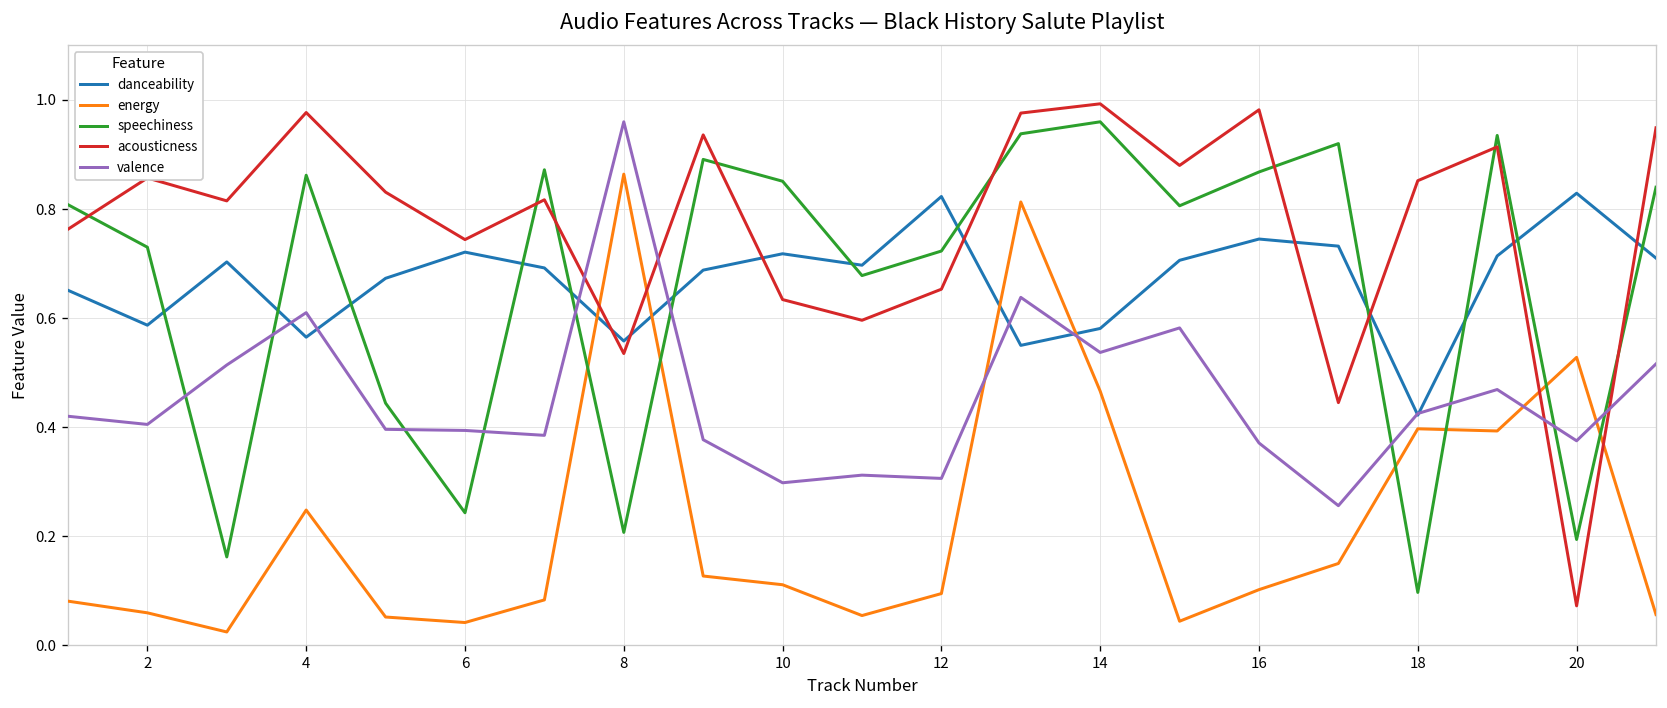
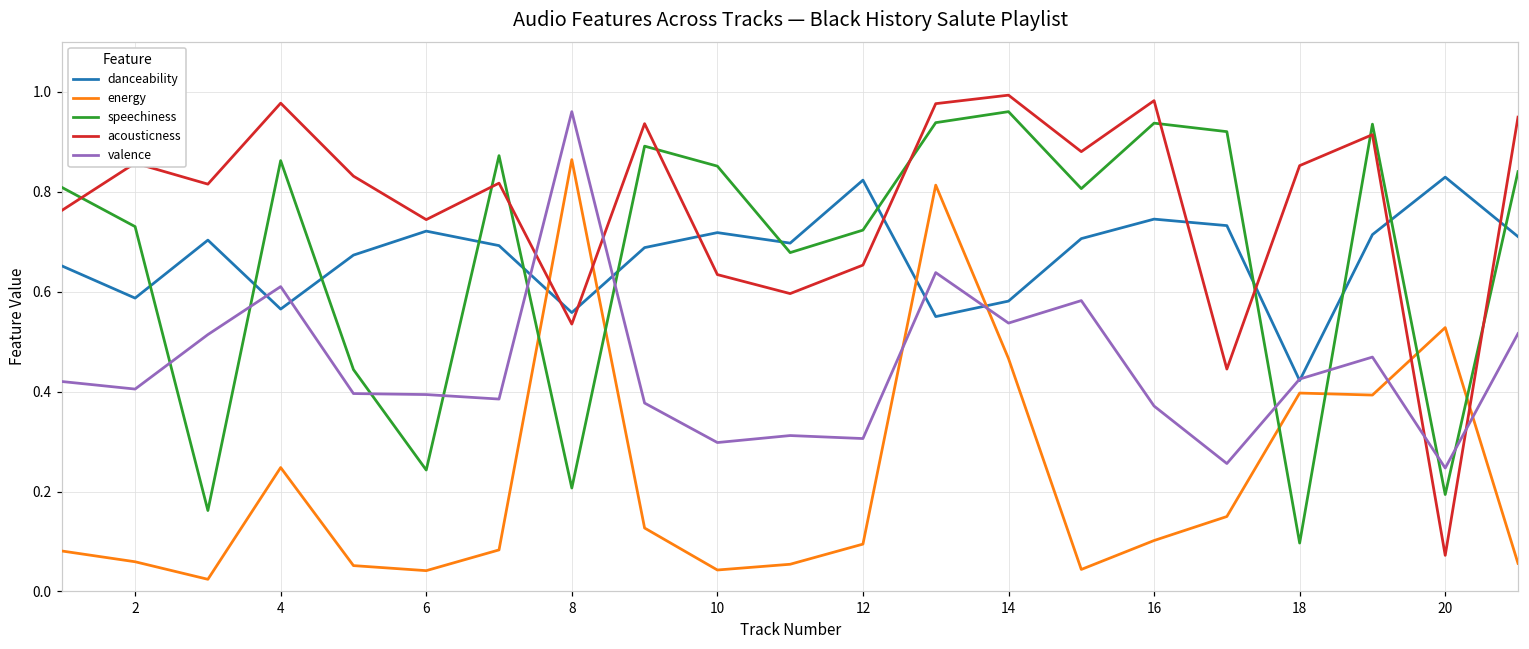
  {
    "danceability": {
      "2": 0.59,
      "4": 0.57,
      "6": 0.72,
      "8": 0.56,
      "10": 0.72,
      "12": 0.82,
      "14": 0.58,
      "16": 0.75,
      "20": 0.83
    },
    "energy": {
      "2": 0.06,
      "4": 0.25,
      "6": 0.04,
      "8": 0.86,
-     "10": 0.11,
+     "10": 0.04,
      "12": 0.09,
      "14": 0.47,
      "16": 0.10,
      "18": 0.40,
      "20": 0.53
    },
    "speechiness": {
      "2": 0.73,
      "4": 0.86,
      "6": 0.24,
      "8": 0.21,
      "10": 0.85,
      "12": 0.72,
      "14": 0.96,
-     "16": 0.87,
+     "16": 0.94,
      "18": 0.10,
      "20": 0.19
    },
    "acousticness": {
      "2": 0.86,
      "4": 0.98,
      "6": 0.74,
      "8": 0.54,
      "10": 0.63,
      "12": 0.65,
      "14": 0.99,
      "16": 0.98,
      "18": 0.85,
      "20": 0.07
    },
    "valence": {
      "2": 0.41,
      "4": 0.61,
      "6": 0.39,
      "8": 0.96,
      "10": 0.30,
      "12": 0.31,
      "14": 0.54,
      "16": 0.37,
-     "20": 0.38
+     "20": 0.25
    }
  }
